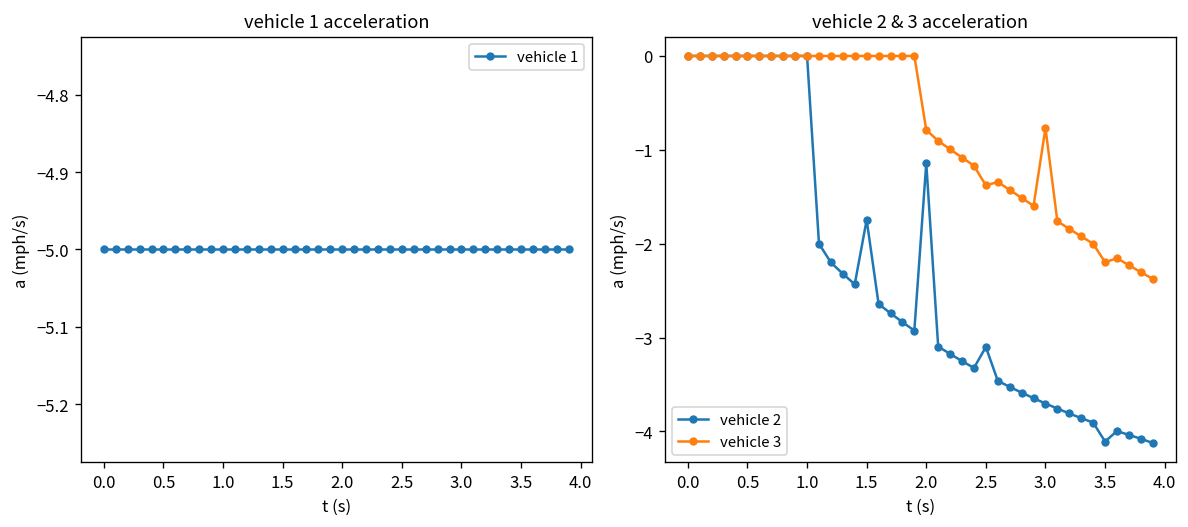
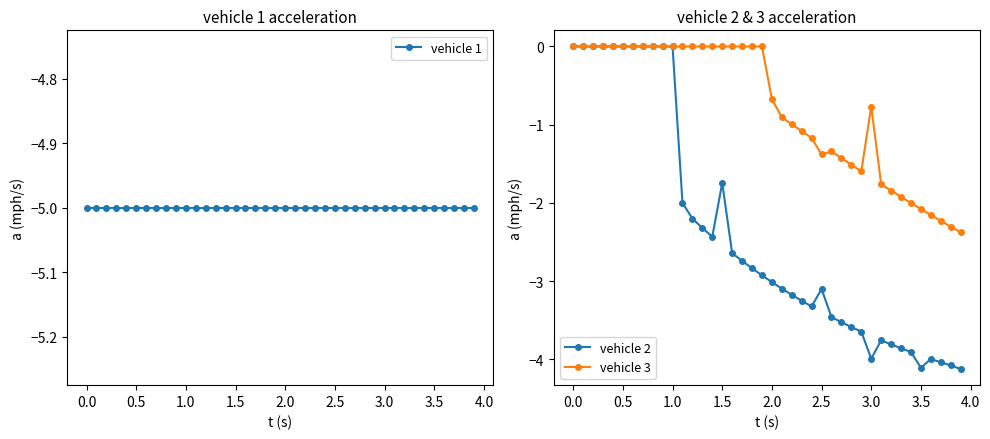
  {
    "vehicle 1 acceleration": {
      "0.0": -5.00,
      "0.5": -5.00,
      "1.0": -5.00,
      "1.5": -5.00,
      "2.0": -5.00,
      "2.5": -5.00,
      "3.0": -5.00,
      "3.5": -5.00
    },
    "vehicle 2 & 3 acceleration": {
      "vehicle 2": {
        "1.5": -1.7,
-       "2.0": -1.1,
+       "2.0": -3.0,
        "2.5": -3.1,
-       "3.0": -3.7,
+       "3.0": -4.0,
        "3.5": -4.1
      },
      "vehicle 3": {
        "1.5": 0.0,
-       "2.0": -0.8,
+       "2.0": -0.7,
        "2.5": -1.4,
        "3.0": -0.8,
-       "3.5": -2.2
+       "3.5": -2.1
      }
    }
  }
